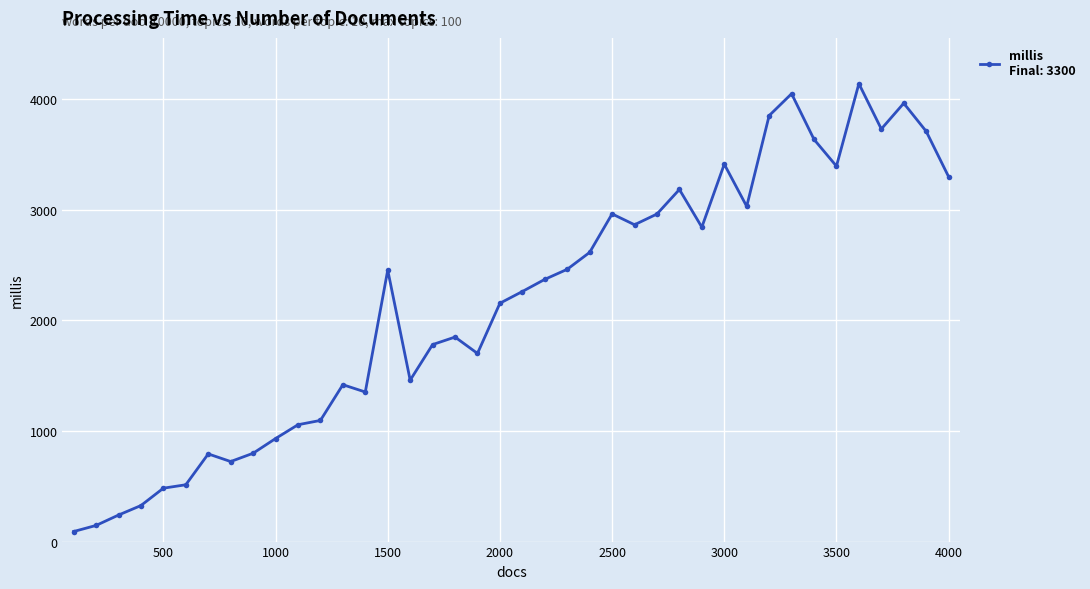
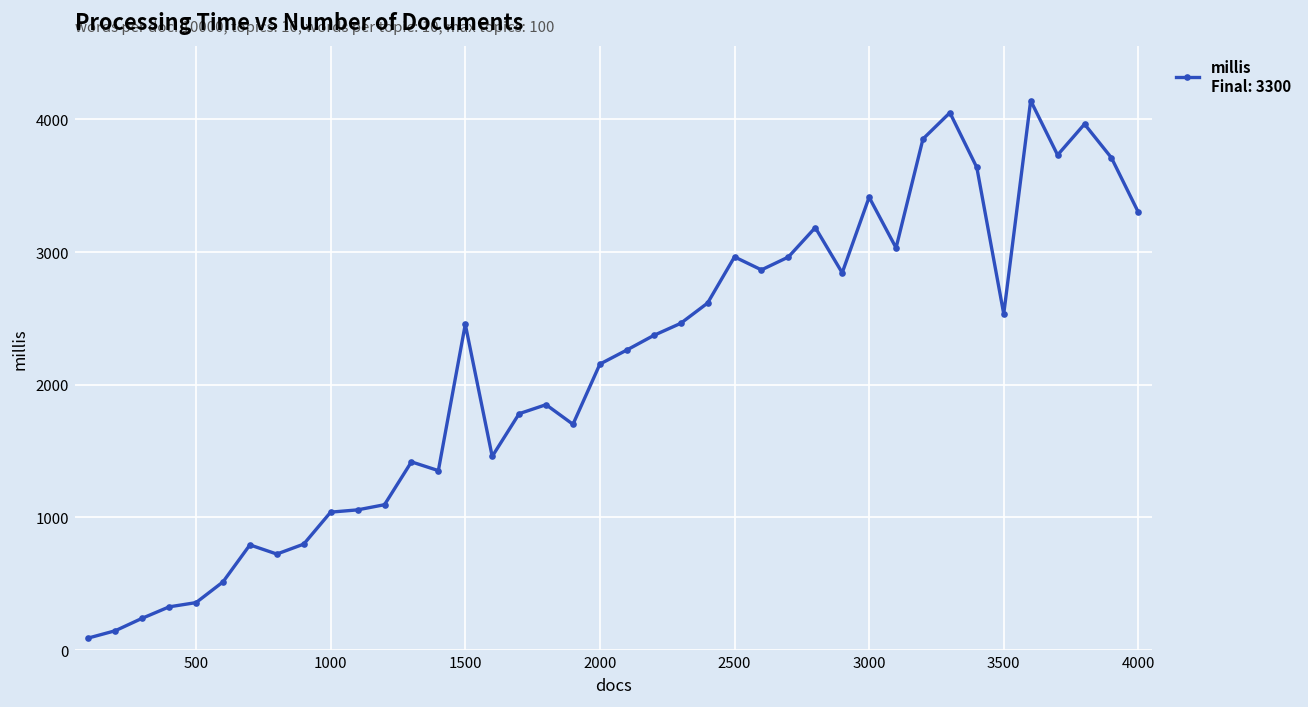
  {
-   "500": 480,
-   "1000": 930,
+   "500": 360,
+   "1000": 1040,
    "1500": 2460,
    "2000": 2160,
    "2500": 2960,
    "3000": 3410,
-   "3500": 3400,
+   "3500": 2530,
    "4000": 3300
  }
